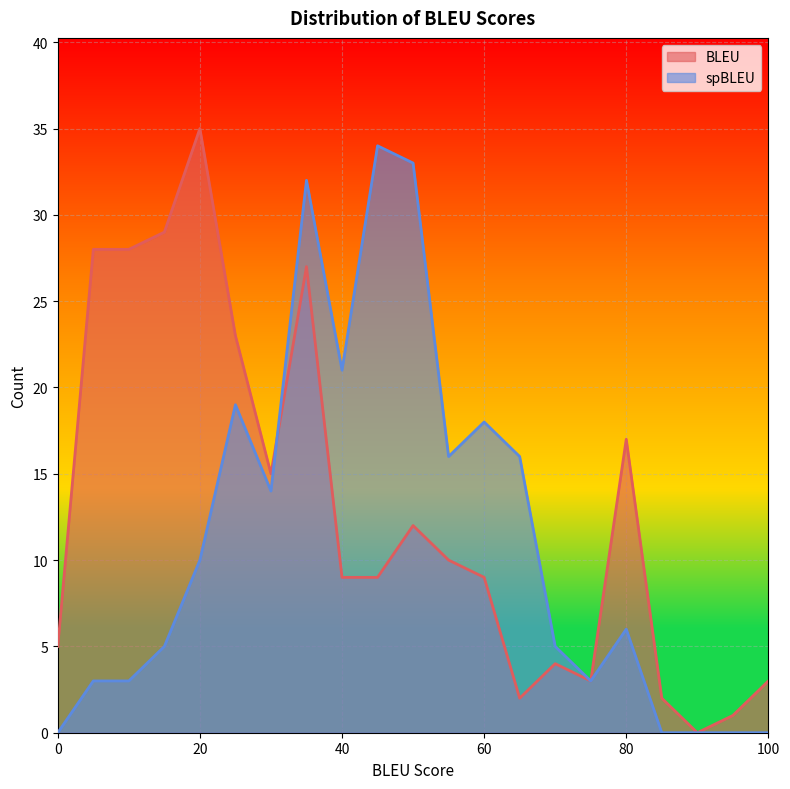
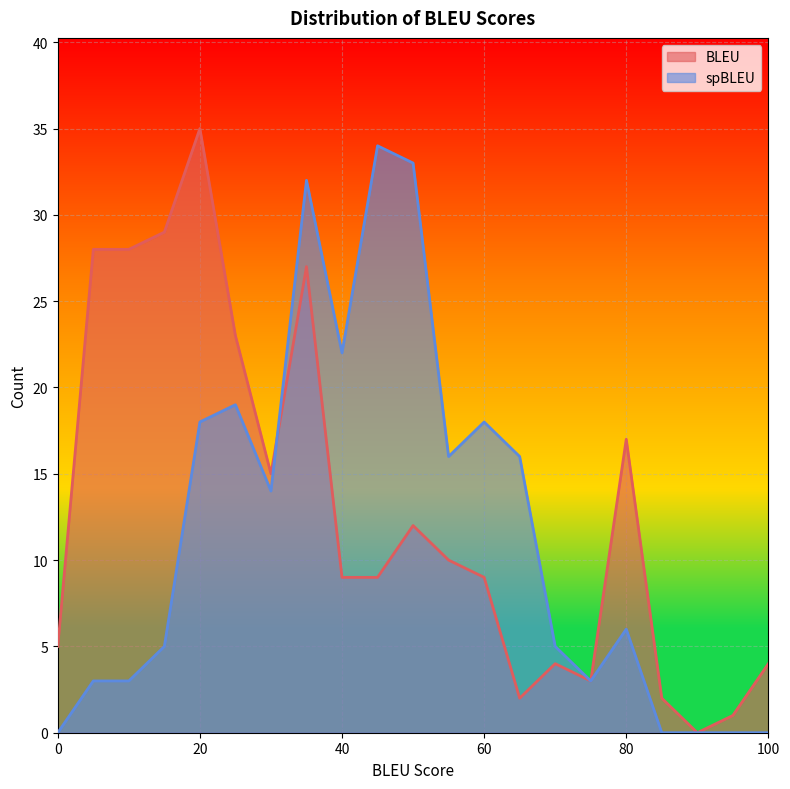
  {
    "BLEU": {
      "0": 5,
      "20": 35,
      "40": 9,
      "60": 9,
      "80": 17,
-     "100": 3
+     "100": 4
    },
    "spBLEU": {
      "0": 0,
-     "20": 10,
-     "40": 21,
+     "20": 18,
+     "40": 22,
      "60": 18,
      "80": 6,
      "100": 0
    }
  }
